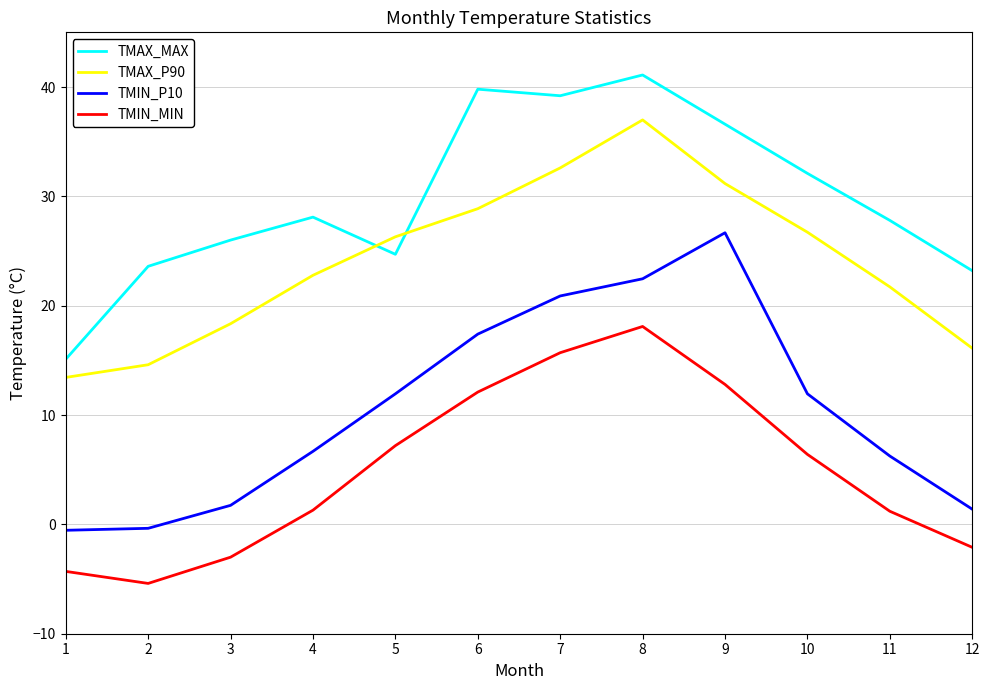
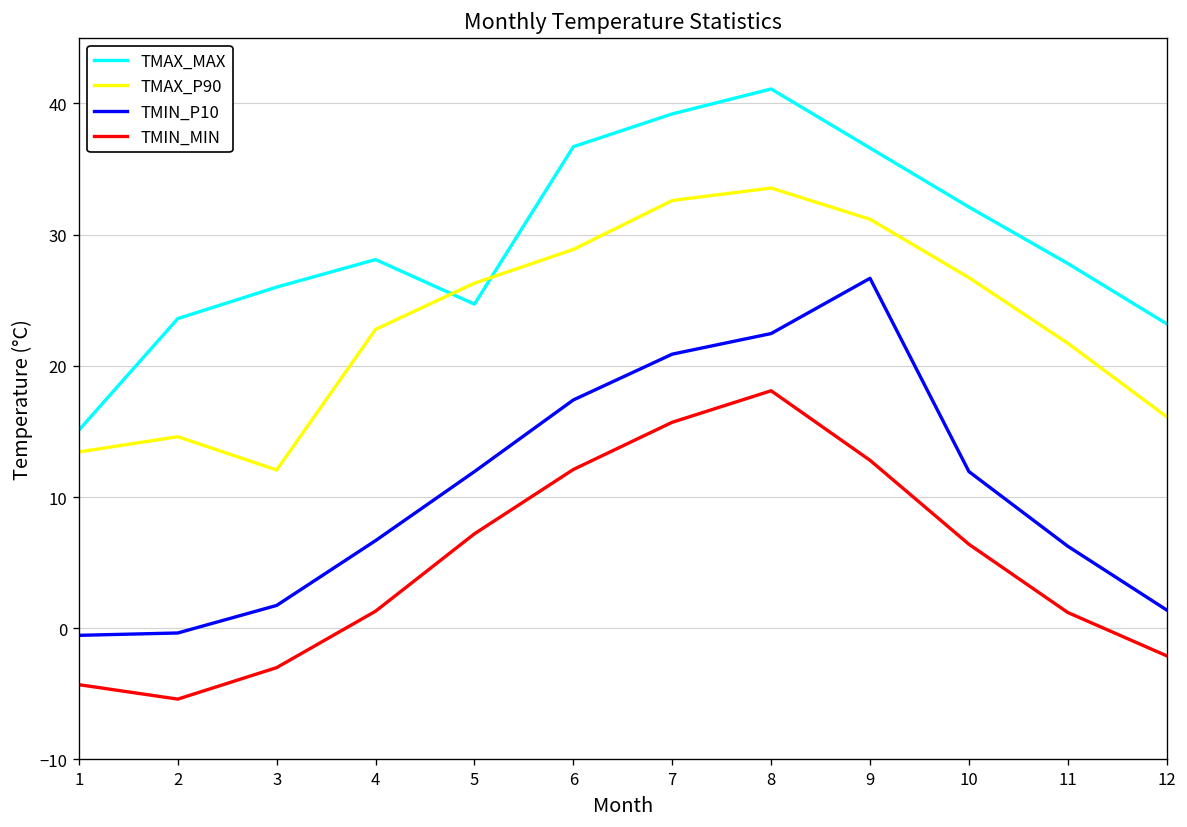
  {
    "TMAX_MAX": {
      "1": 15.1,
      "2": 23.6,
      "3": 26.0,
      "4": 28.1,
      "5": 24.7,
-     "6": 39.8,
+     "6": 36.7,
      "7": 39.2,
      "8": 41.1,
      "9": 36.6,
      "10": 32.1,
      "11": 27.8,
      "12": 23.2
    },
    "TMAX_P90": {
      "1": 13.4,
      "2": 14.6,
-     "3": 18.4,
+     "3": 12.1,
      "4": 22.8,
      "5": 26.3,
      "6": 28.9,
      "7": 32.6,
-     "8": 37.0,
+     "8": 33.6,
      "9": 31.2,
      "10": 26.7,
      "11": 21.7,
      "12": 16.1
    },
    "TMIN_P10": {
      "1": -0.5,
      "2": -0.4,
      "3": 1.7,
      "4": 6.7,
      "5": 11.9,
      "6": 17.4,
      "7": 20.9,
      "8": 22.5,
      "9": 26.7,
      "10": 11.9,
      "11": 6.3,
      "12": 1.4
    },
    "TMIN_MIN": {
      "1": -4.3,
      "2": -5.4,
      "3": -3.0,
      "4": 1.3,
      "5": 7.2,
      "6": 12.1,
      "7": 15.7,
      "8": 18.1,
      "9": 12.8,
      "10": 6.4,
      "11": 1.2,
      "12": -2.1
    }
  }
